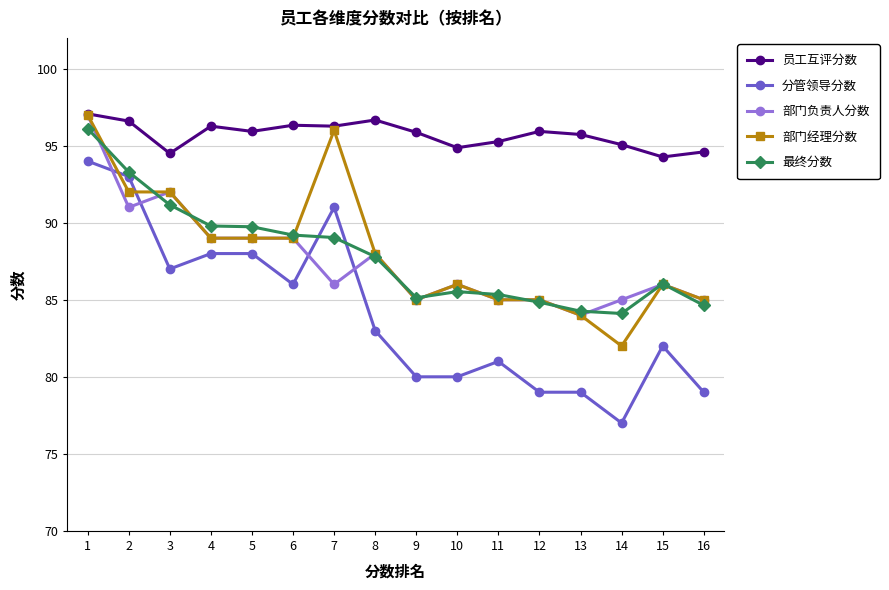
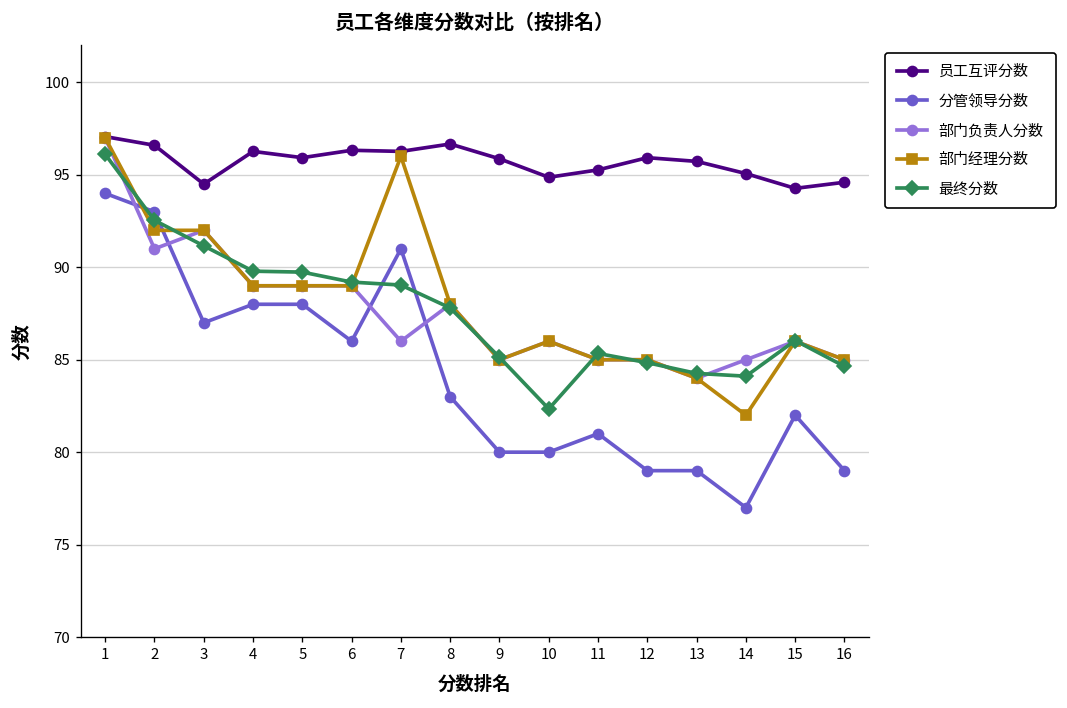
  {
    "员工互评分数": {
      "2": 96.6,
      "3": 94.5,
      "4": 96.3,
      "5": 95.9,
      "6": 96.3,
      "7": 96.3,
      "8": 96.7,
      "9": 95.9,
      "10": 94.9,
      "11": 95.3,
      "12": 95.9,
      "13": 95.7,
      "14": 95.1,
      "15": 94.3,
      "16": 94.6
    },
    "部门经理分数": {
      "2": 92.0,
      "7": 96.0,
      "14": 82.0
    },
    "最终分数": {
      "1": 96.1,
-     "2": 93.3,
+     "2": 92.5,
      "3": 91.2,
      "4": 89.8,
      "5": 89.7,
      "6": 89.2,
      "7": 89.0,
      "8": 87.8,
-     "10": 85.5,
+     "10": 82.3,
      "11": 85.3,
      "13": 84.3,
      "14": 84.1,
      "16": 84.6
    }
  }
